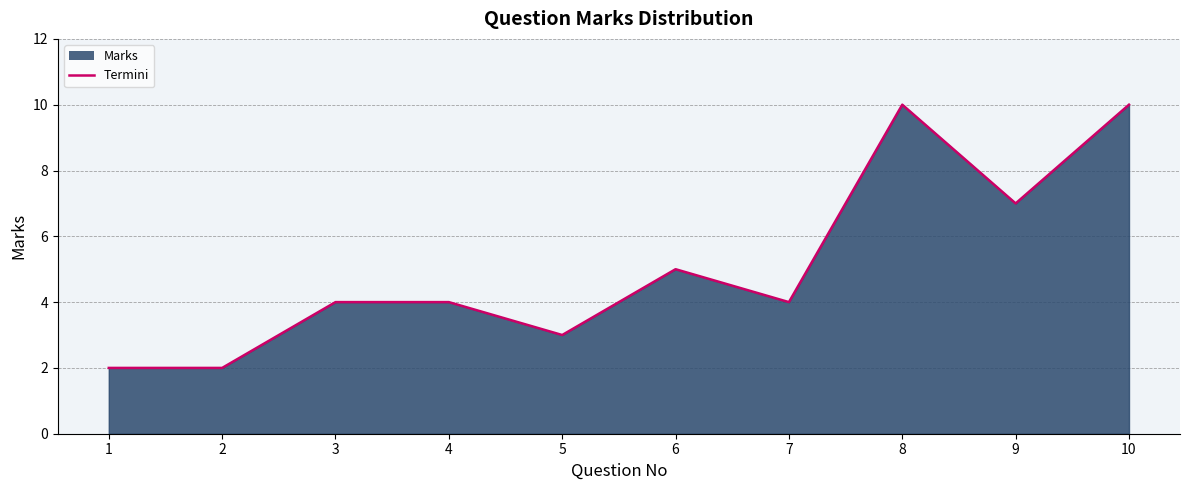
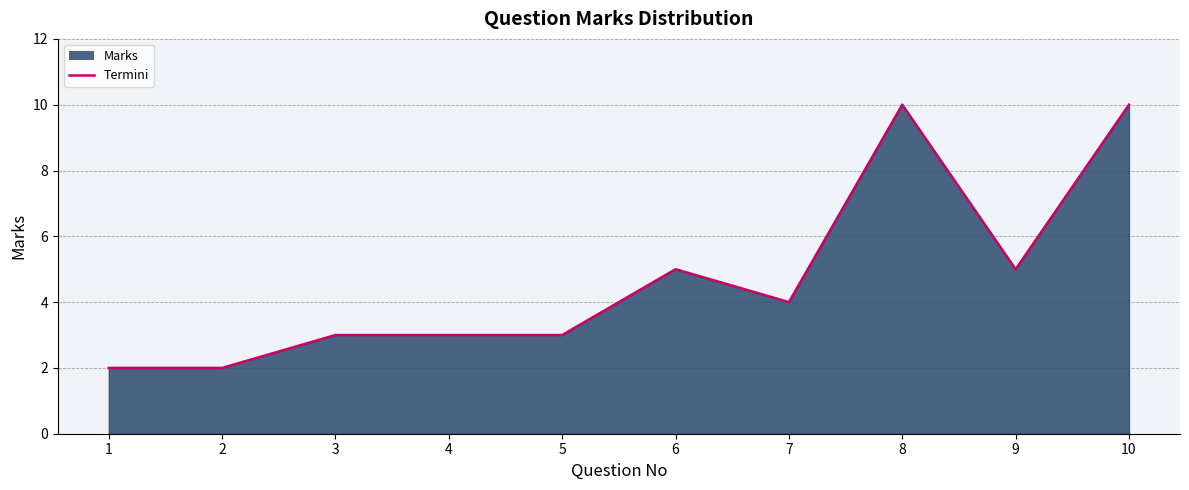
  {
    "1": 2,
    "2": 2,
-   "3": 4,
-   "4": 4,
+   "3": 3,
+   "4": 3,
    "5": 3,
    "6": 5,
    "7": 4,
    "8": 10,
-   "9": 7,
+   "9": 5,
    "10": 10
  }
